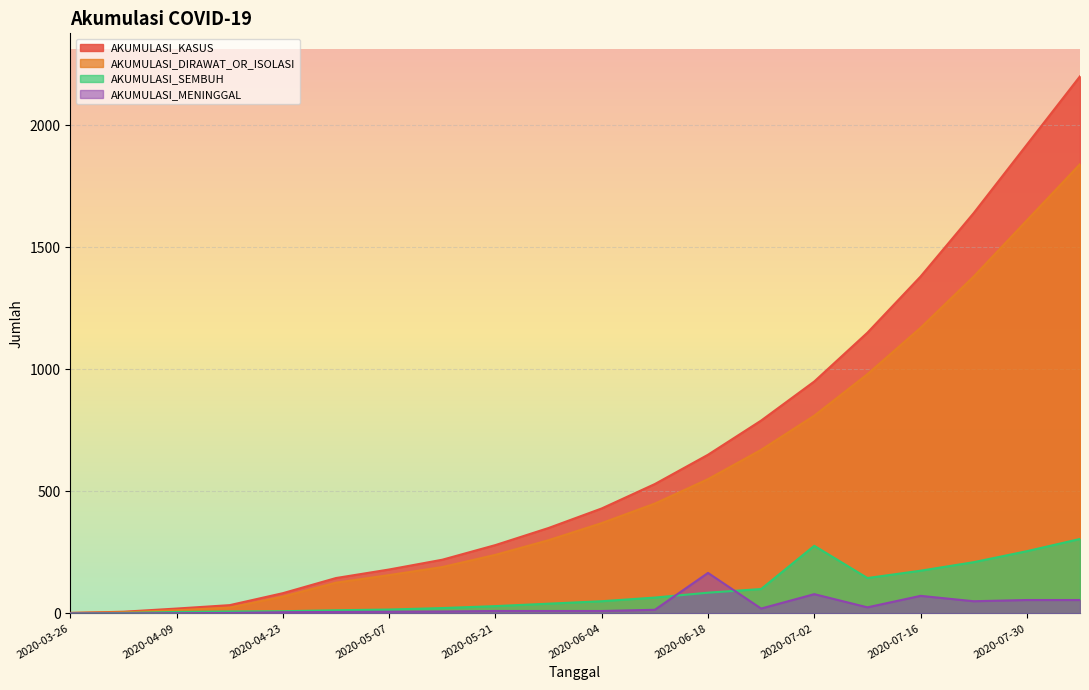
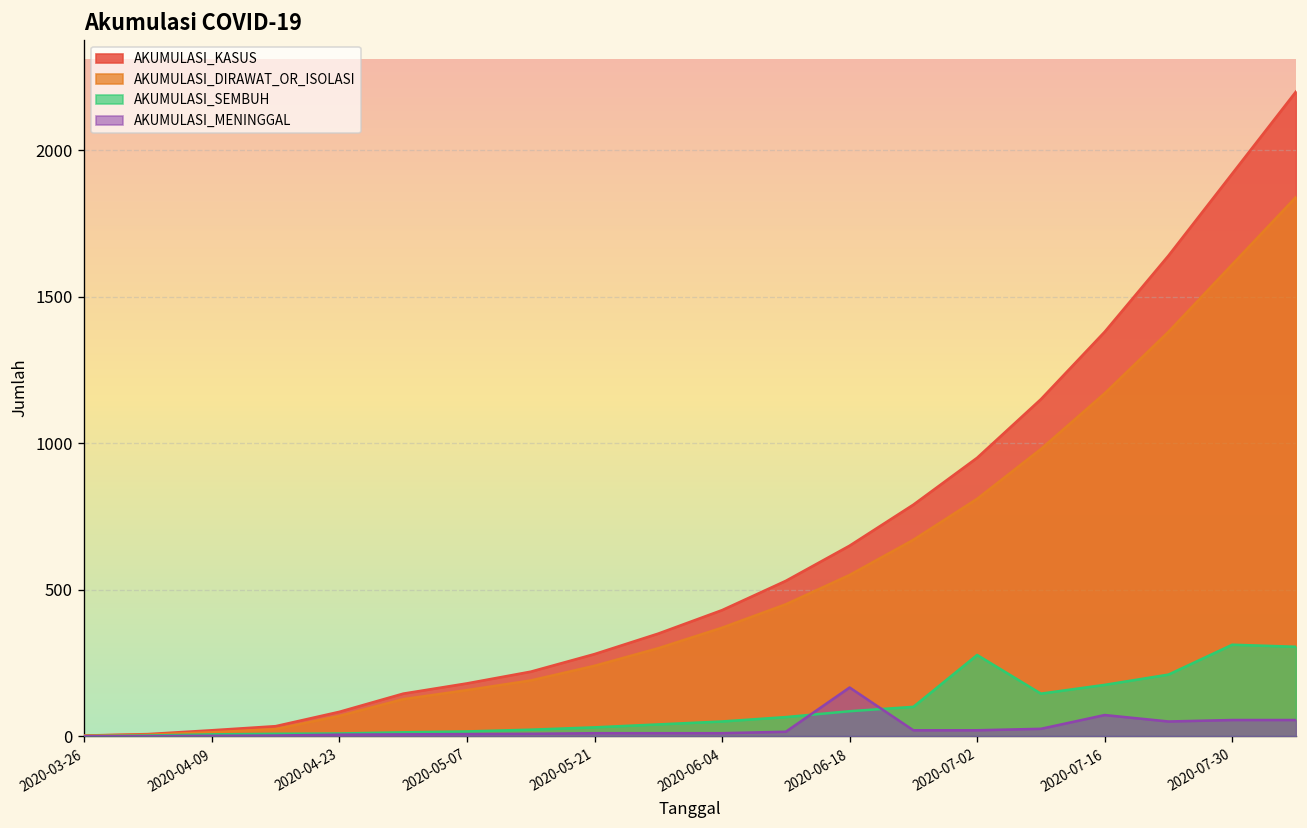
  {
    "AKUMULASI_SEMBUH": {
      "2020-05-21": 30,
      "2020-06-04": 50,
      "2020-06-18": 90,
      "2020-07-02": 280,
      "2020-07-16": 180,
-     "2020-07-30": 260
+     "2020-07-30": 310
    },
    "AKUMULASI_MENINGGAL": {
      "2020-05-21": 10,
      "2020-06-04": 10,
      "2020-06-18": 170,
-     "2020-07-02": 80,
+     "2020-07-02": 20,
      "2020-07-16": 70,
      "2020-07-30": 60
    }
  }
